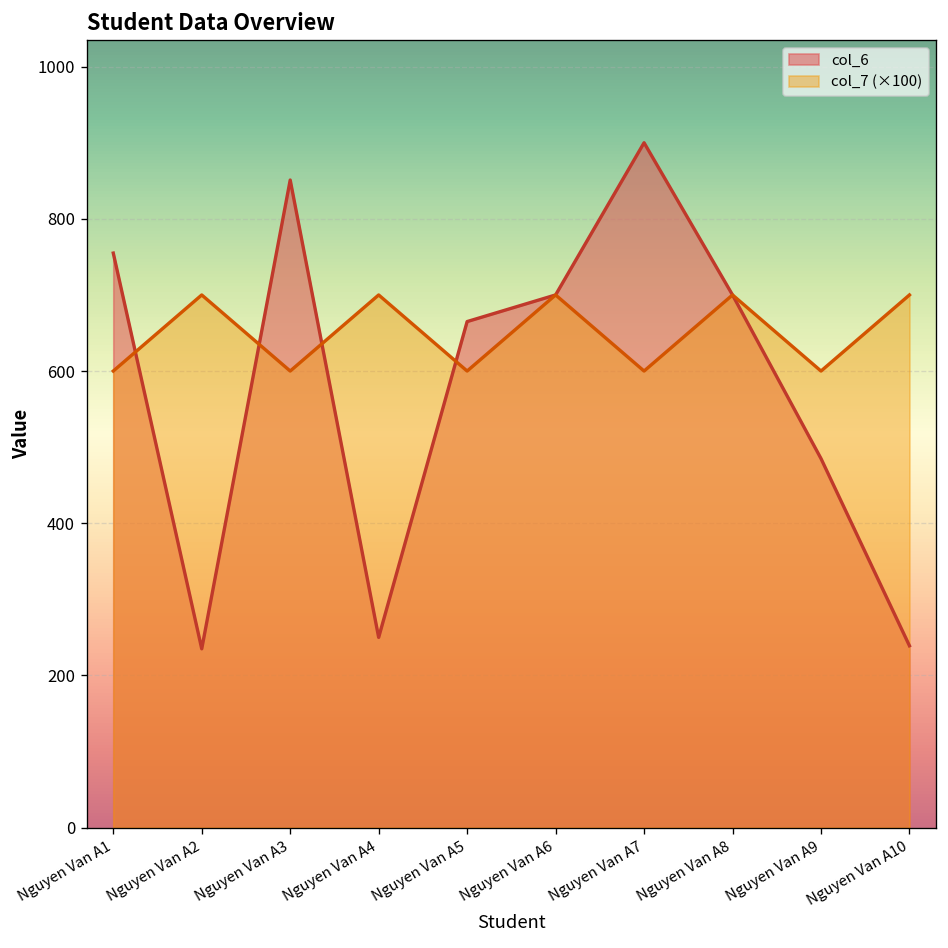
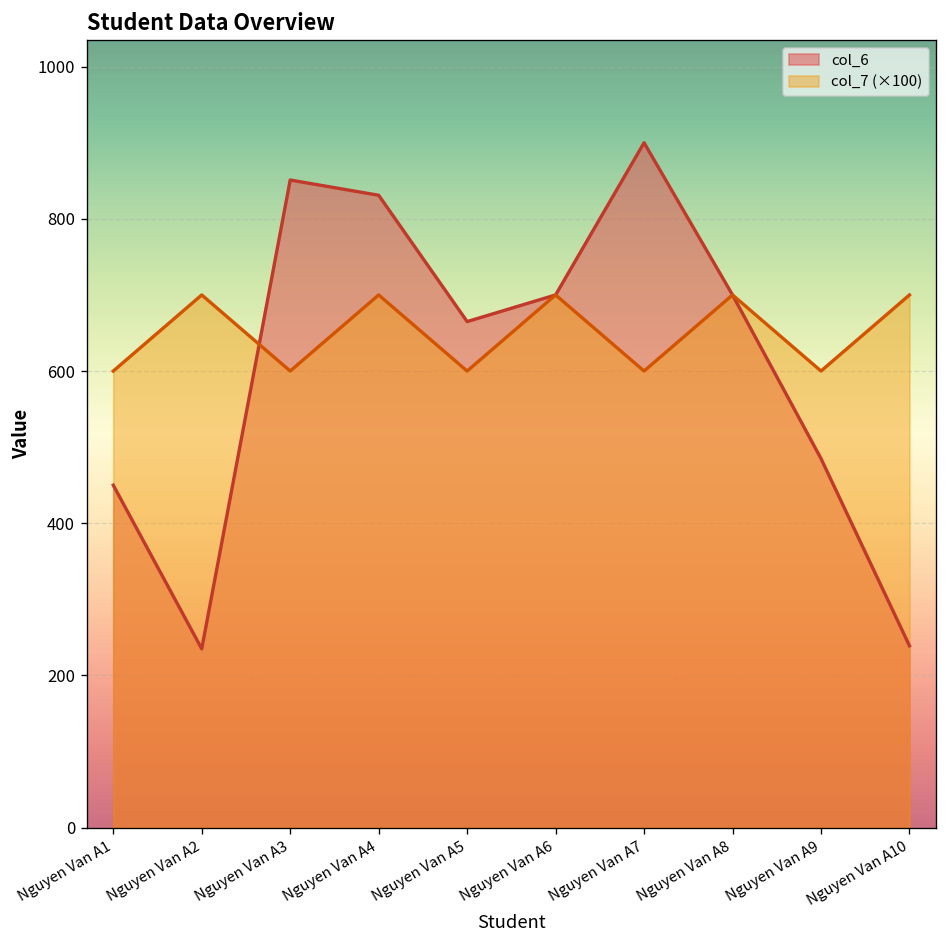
  {
    "col_6": {
-     "Nguyen Van A1": 760,
+     "Nguyen Van A1": 450,
      "Nguyen Van A2": 240,
      "Nguyen Van A3": 850,
-     "Nguyen Van A4": 250,
+     "Nguyen Van A4": 830,
      "Nguyen Van A5": 670,
      "Nguyen Van A7": 900,
      "Nguyen Van A9": 490,
      "Nguyen Van A10": 240
    },
    "col_7 (×100)": {
      "Nguyen Van A1": 600,
      "Nguyen Van A2": 700,
      "Nguyen Van A3": 600,
      "Nguyen Van A4": 700,
      "Nguyen Van A5": 600,
      "Nguyen Van A7": 600,
      "Nguyen Van A9": 600,
      "Nguyen Van A10": 700
    }
  }
